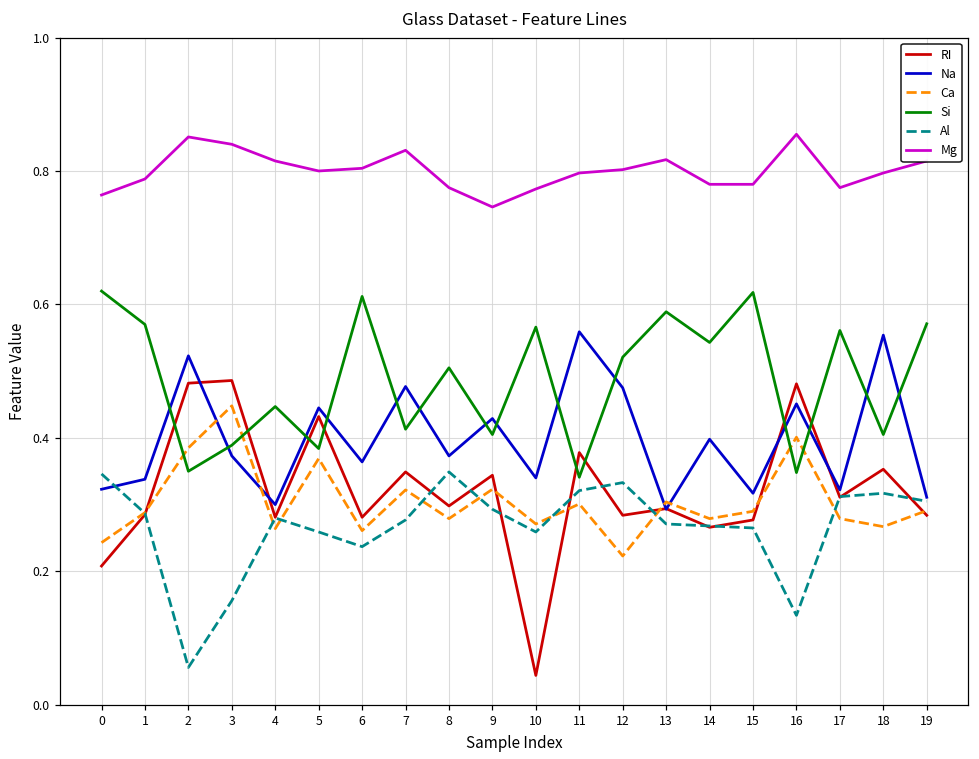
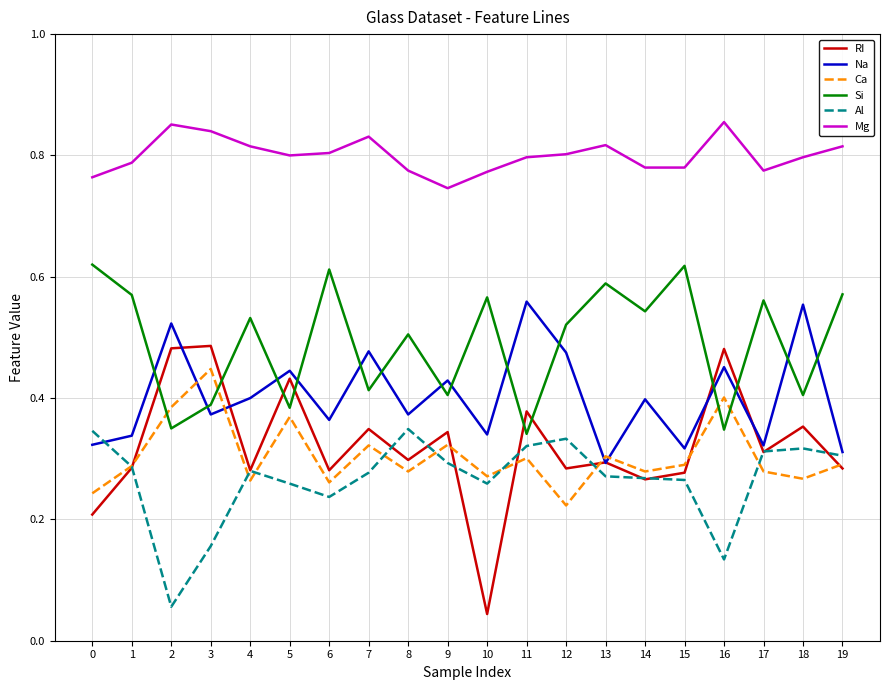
  {
    "RI": {
      "0": 0.21,
      "2": 0.48,
      "3": 0.49,
      "5": 0.43,
      "6": 0.28,
      "7": 0.35,
      "8": 0.30,
      "9": 0.34,
      "10": 0.04,
      "11": 0.38,
      "12": 0.28,
      "15": 0.28,
      "16": 0.48,
      "18": 0.35,
      "19": 0.28
    },
    "Na": {
      "0": 0.32,
      "1": 0.34,
      "2": 0.52,
      "3": 0.37,
-     "4": 0.3,
+     "4": 0.4,
      "5": 0.45,
      "6": 0.36,
      "7": 0.48,
      "8": 0.37,
      "9": 0.43,
      "10": 0.34,
      "11": 0.56,
      "12": 0.48,
      "14": 0.4,
      "15": 0.32,
      "16": 0.45,
      "17": 0.32,
      "18": 0.55,
      "19": 0.31
    },
    "Ca": {
      "0": 0.24,
      "2": 0.39,
      "3": 0.45,
      "4": 0.26,
      "5": 0.37,
      "6": 0.26,
      "7": 0.32,
      "8": 0.28,
      "9": 0.32,
      "10": 0.27,
      "11": 0.30,
      "12": 0.22,
      "13": 0.30,
      "14": 0.28,
      "15": 0.29,
      "16": 0.40,
      "17": 0.28,
      "18": 0.27,
      "19": 0.29
    },
    "Si": {
      "0": 0.62,
      "1": 0.57,
      "2": 0.35,
      "3": 0.39,
-     "4": 0.45,
+     "4": 0.53,
      "5": 0.38,
      "6": 0.61,
      "7": 0.41,
      "8": 0.51,
      "9": 0.41,
      "10": 0.57,
      "11": 0.34,
      "12": 0.52,
      "13": 0.59,
      "14": 0.54,
      "15": 0.62,
      "16": 0.35,
      "17": 0.56,
      "18": 0.41,
      "19": 0.57
    },
    "Al": {
      "0": 0.35,
      "2": 0.06,
      "3": 0.16,
      "5": 0.26,
      "6": 0.24,
      "7": 0.28,
      "8": 0.35,
      "9": 0.29,
      "10": 0.26,
      "11": 0.32,
      "12": 0.33,
      "13": 0.27,
      "15": 0.27,
      "16": 0.13,
      "18": 0.32,
      "19": 0.31
    },
    "Mg": {
      "0": 0.76,
      "1": 0.79,
      "2": 0.85,
      "3": 0.84,
      "4": 0.82,
      "5": 0.80,
      "6": 0.80,
      "7": 0.83,
      "8": 0.78,
      "9": 0.75,
      "10": 0.77,
      "11": 0.80,
      "12": 0.80,
      "13": 0.82,
      "14": 0.78,
      "15": 0.78,
      "16": 0.86,
      "17": 0.78,
      "18": 0.80,
      "19": 0.82
    }
  }
